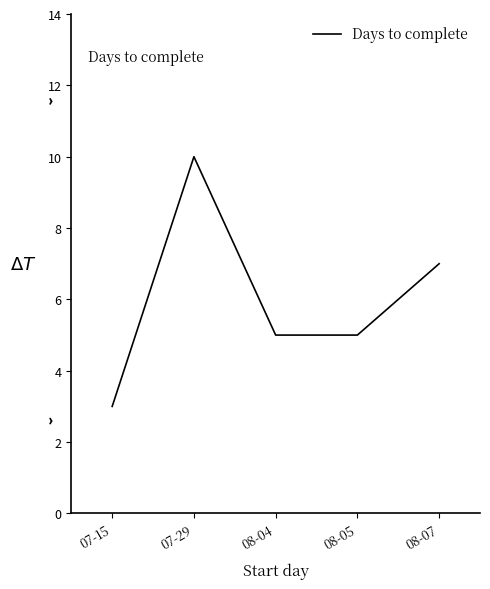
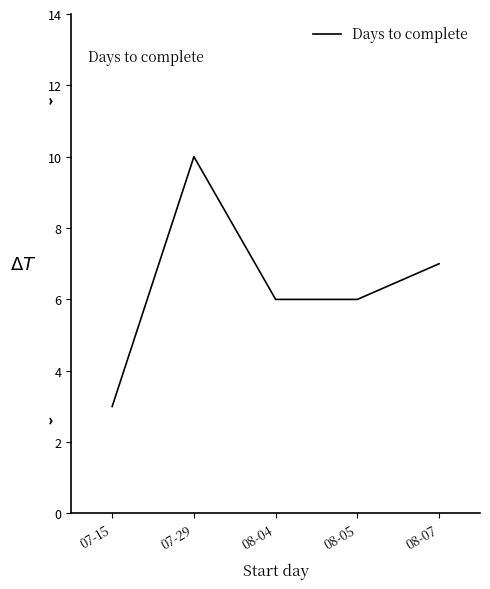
  {
    "07-15": 3,
    "07-29": 10,
-   "08-04": 5,
-   "08-05": 5,
+   "08-04": 6,
+   "08-05": 6,
    "08-07": 7
  }
